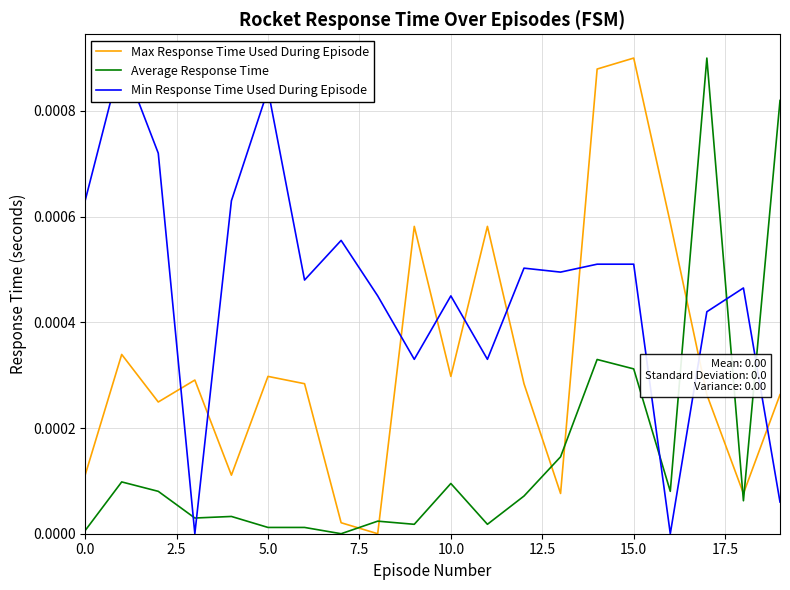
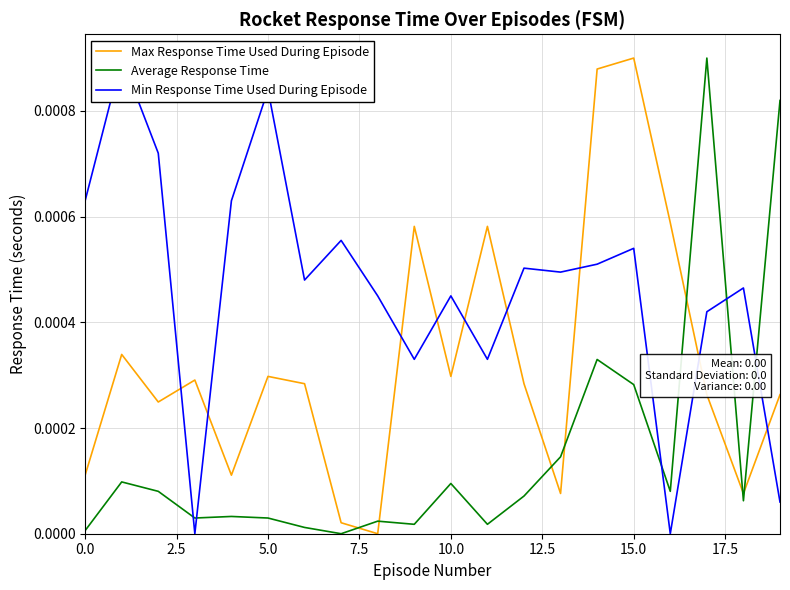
  {
    "Max Response Time Used During Episode": {
      "0.0": 0.00011,
      "5.0": 0.00030,
      "10.0": 0.00030,
      "15.0": 0.00090
    },
    "Average Response Time": {
      "0.0": 0.00001,
-     "5.0": 0.00001,
+     "5.0": 0.00003,
      "10.0": 0.00010,
-     "15.0": 0.00031
+     "15.0": 0.00028
    },
    "Min Response Time Used During Episode": {
      "0.0": 0.00063,
      "10.0": 0.00045,
-     "15.0": 0.00051
+     "15.0": 0.00054
    }
  }
